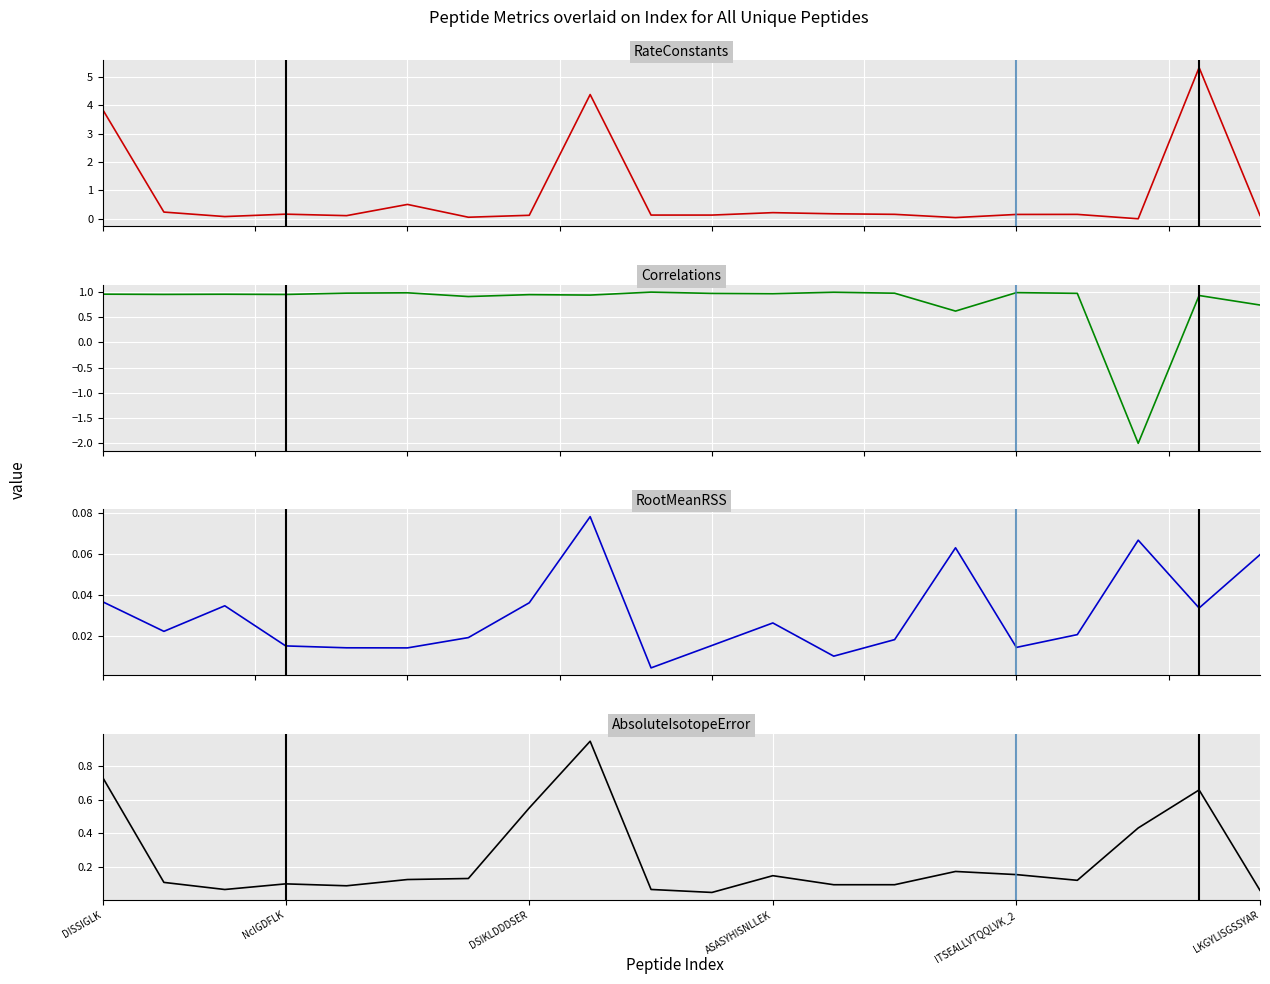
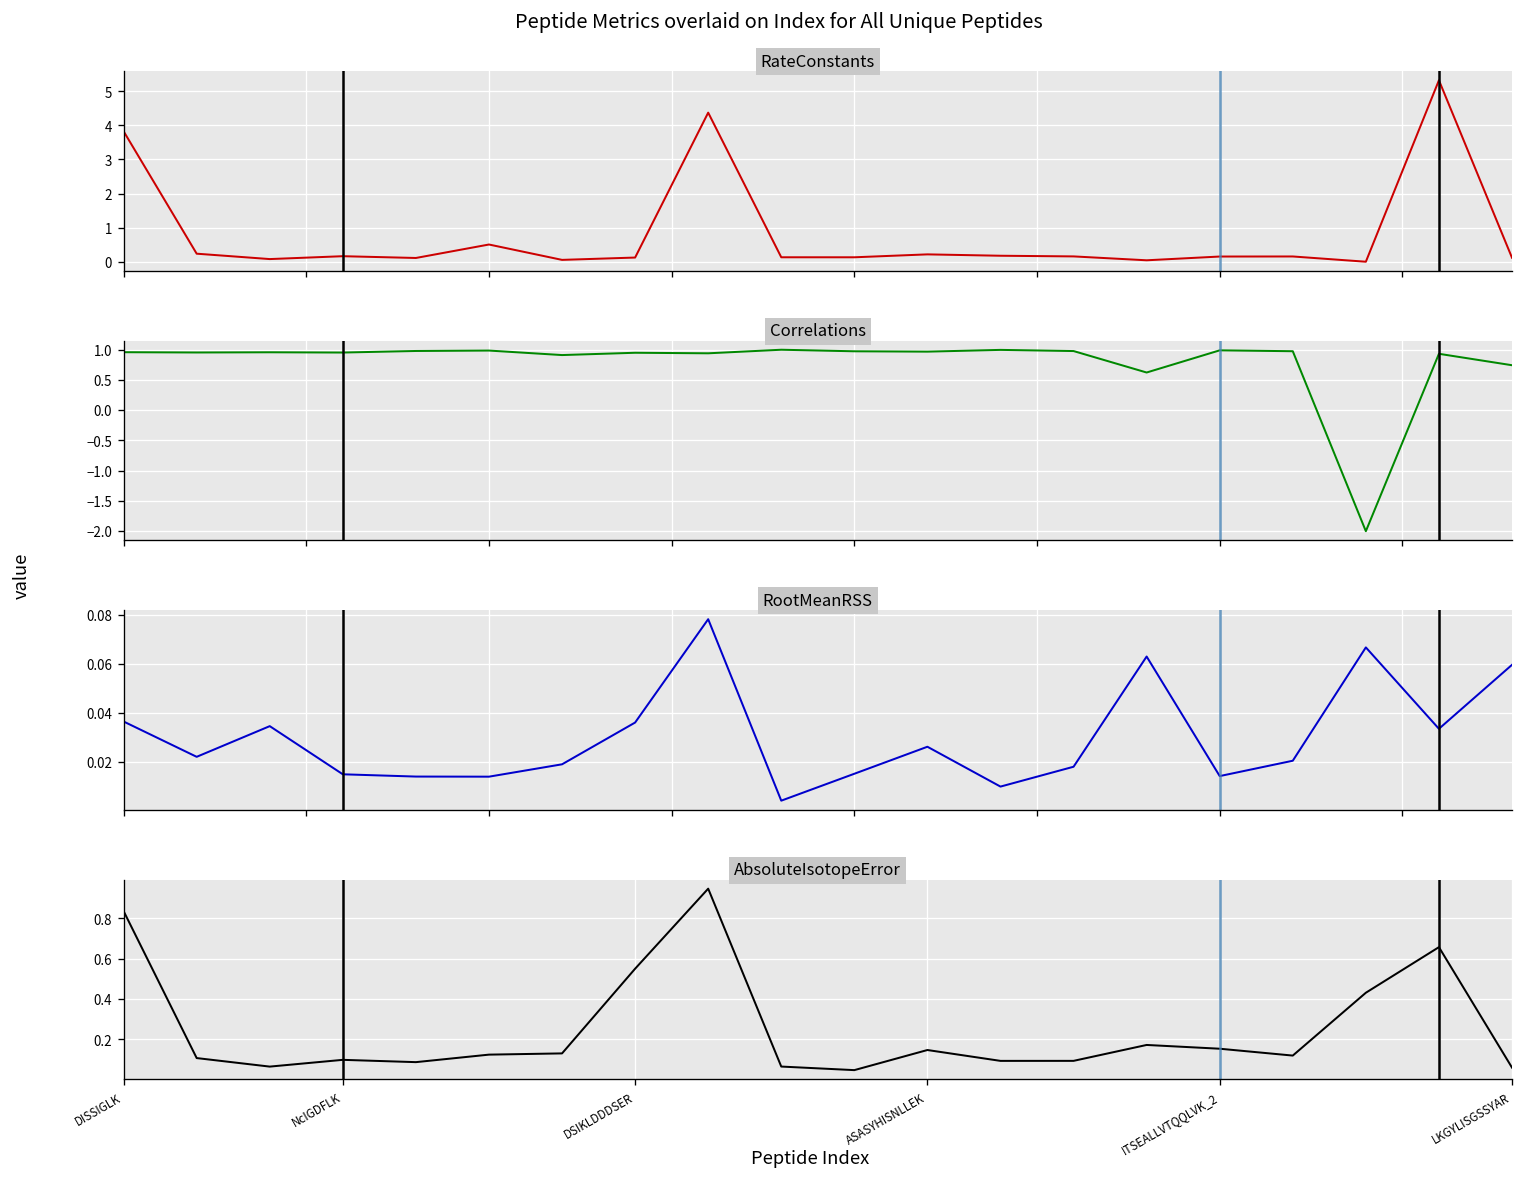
  {
    "AbsoluteIsotopeError": {
-     "DISSIGLK": 0.73,
+     "DISSIGLK": 0.84,
      "NcIGDFLK": 0.10,
      "DSIKLDDDSER": 0.55,
      "ASASYHISNLLEK": 0.15,
      "ITSEALLVTQQLVK_2": 0.15,
      "LKGYLISGSSYAR": 0.06
    }
  }
